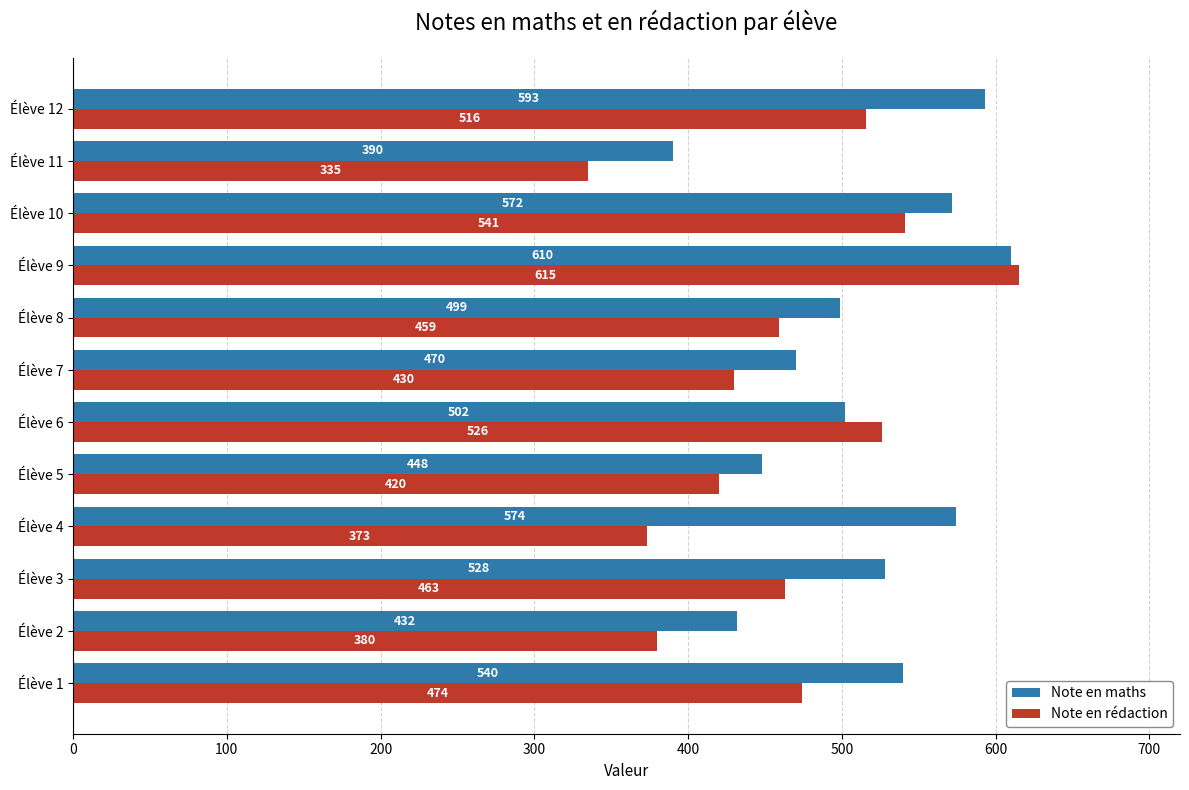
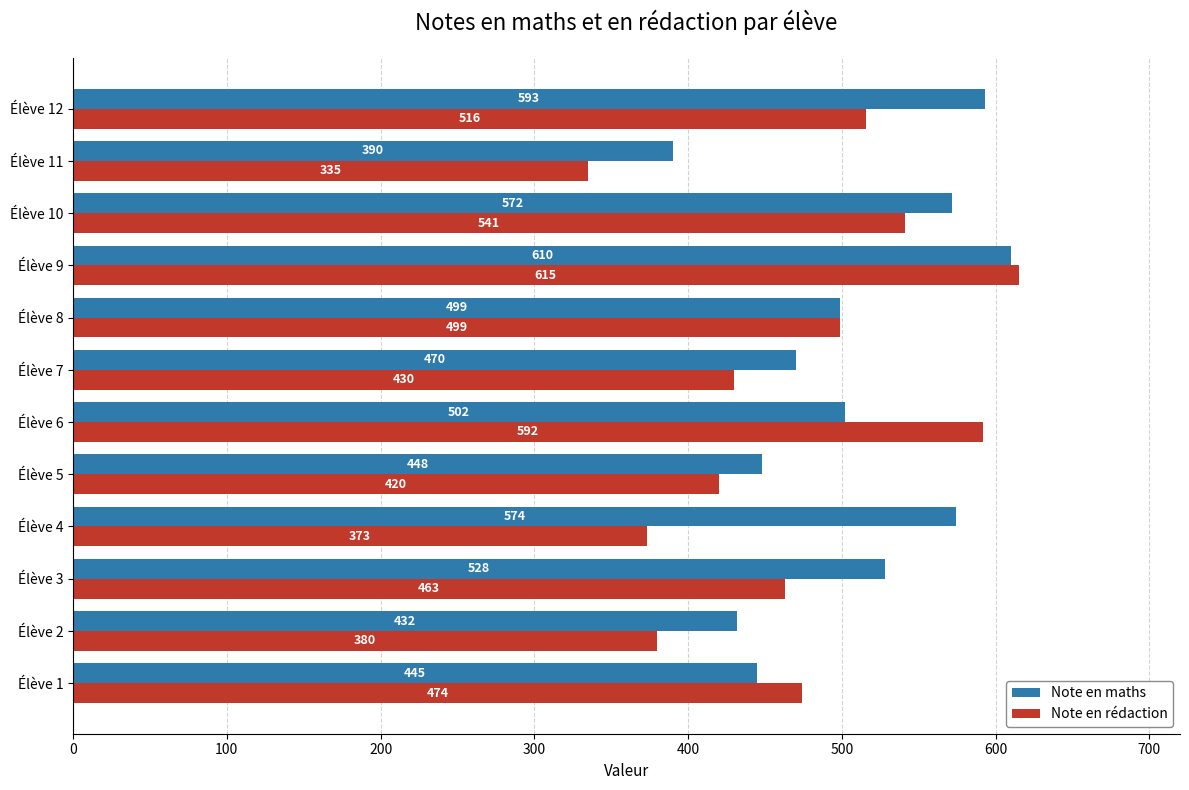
  {
    "Note en maths": {
      "Élève 12": 593,
      "Élève 11": 390,
      "Élève 10": 572,
      "Élève 9": 610,
      "Élève 8": 499,
      "Élève 7": 470,
      "Élève 6": 502,
      "Élève 5": 448,
      "Élève 4": 574,
      "Élève 3": 528,
      "Élève 2": 432,
-     "Élève 1": 540
+     "Élève 1": 445
    },
    "Note en rédaction": {
      "Élève 12": 516,
      "Élève 11": 335,
      "Élève 10": 541,
      "Élève 9": 615,
-     "Élève 8": 459,
+     "Élève 8": 499,
      "Élève 7": 430,
-     "Élève 6": 526,
+     "Élève 6": 592,
      "Élève 5": 420,
      "Élève 4": 373,
      "Élève 3": 463,
      "Élève 2": 380,
      "Élève 1": 474
    }
  }
